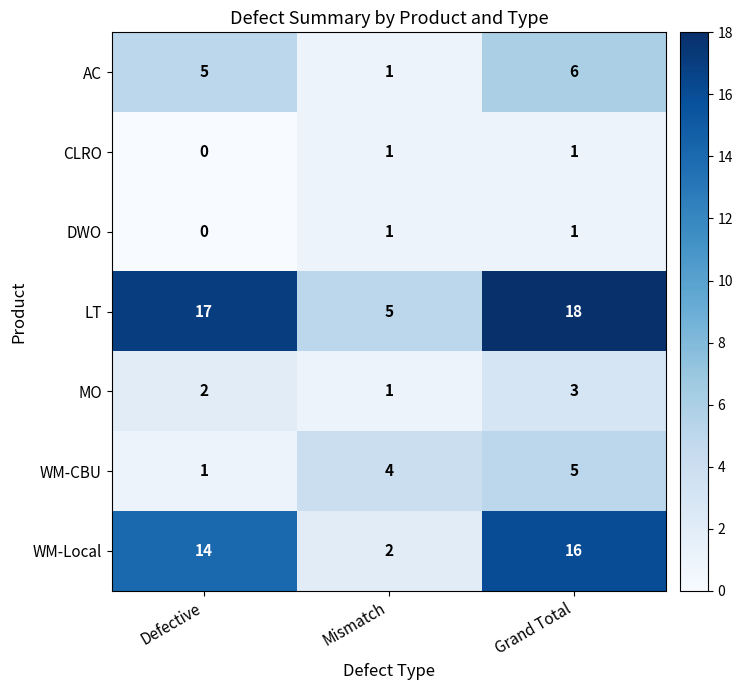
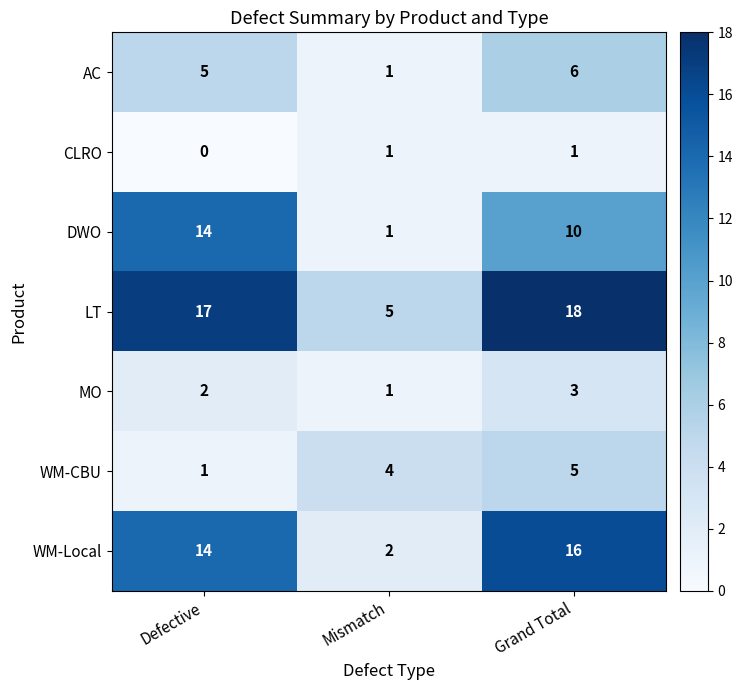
  {
    "AC": {
      "Defective": 5,
      "Mismatch": 1,
      "Grand Total": 6
    },
    "CLRO": {
      "Defective": 0,
      "Mismatch": 1,
      "Grand Total": 1
    },
    "DWO": {
-     "Defective": 0,
+     "Defective": 14,
      "Mismatch": 1,
-     "Grand Total": 1
+     "Grand Total": 10
    },
    "LT": {
      "Defective": 17,
      "Mismatch": 5,
      "Grand Total": 18
    },
    "MO": {
      "Defective": 2,
      "Mismatch": 1,
      "Grand Total": 3
    },
    "WM-CBU": {
      "Defective": 1,
      "Mismatch": 4,
      "Grand Total": 5
    },
    "WM-Local": {
      "Defective": 14,
      "Mismatch": 2,
      "Grand Total": 16
    }
  }
